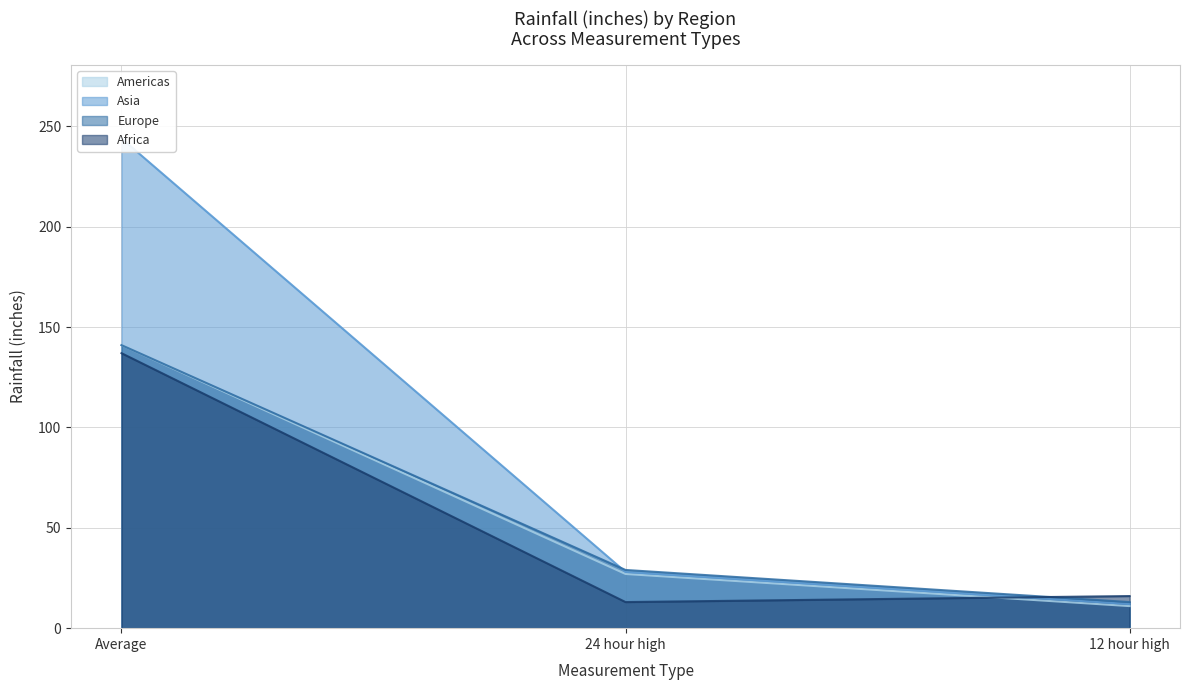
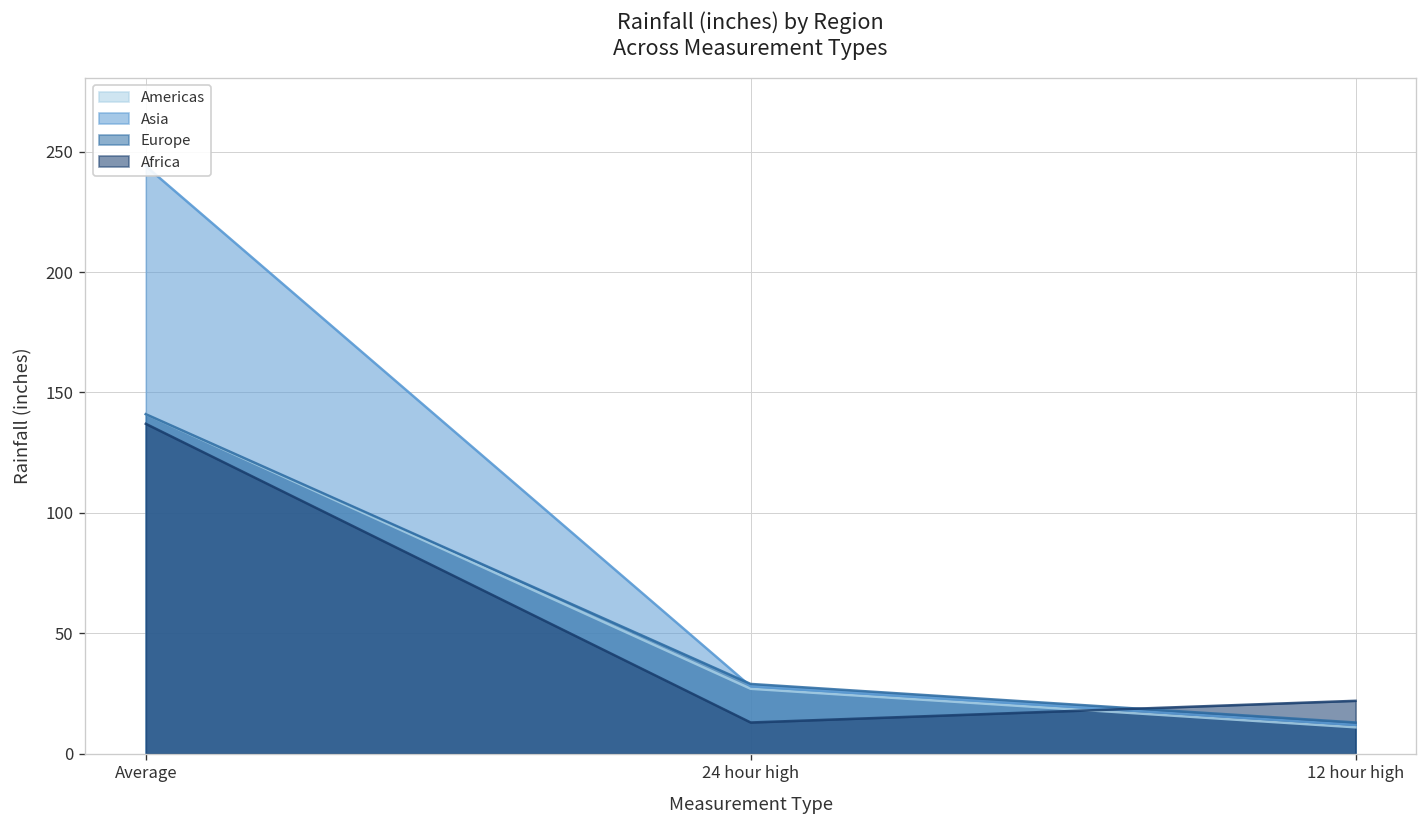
  {
    "Africa": {
      "Average": 137,
      "24 hour high": 13,
-     "12 hour high": 16
+     "12 hour high": 22
    }
  }
